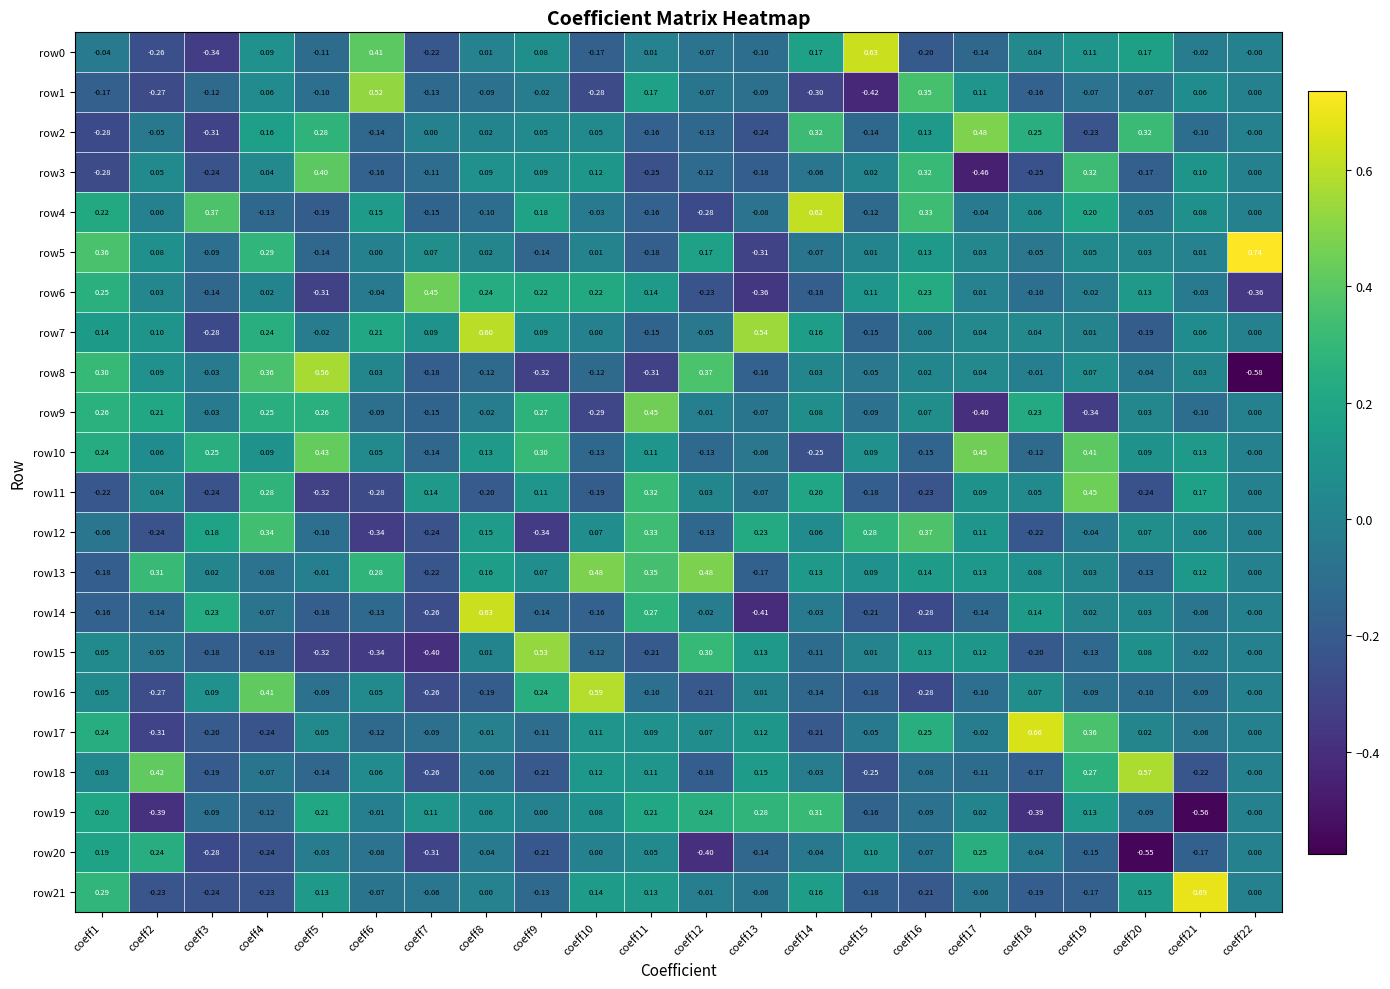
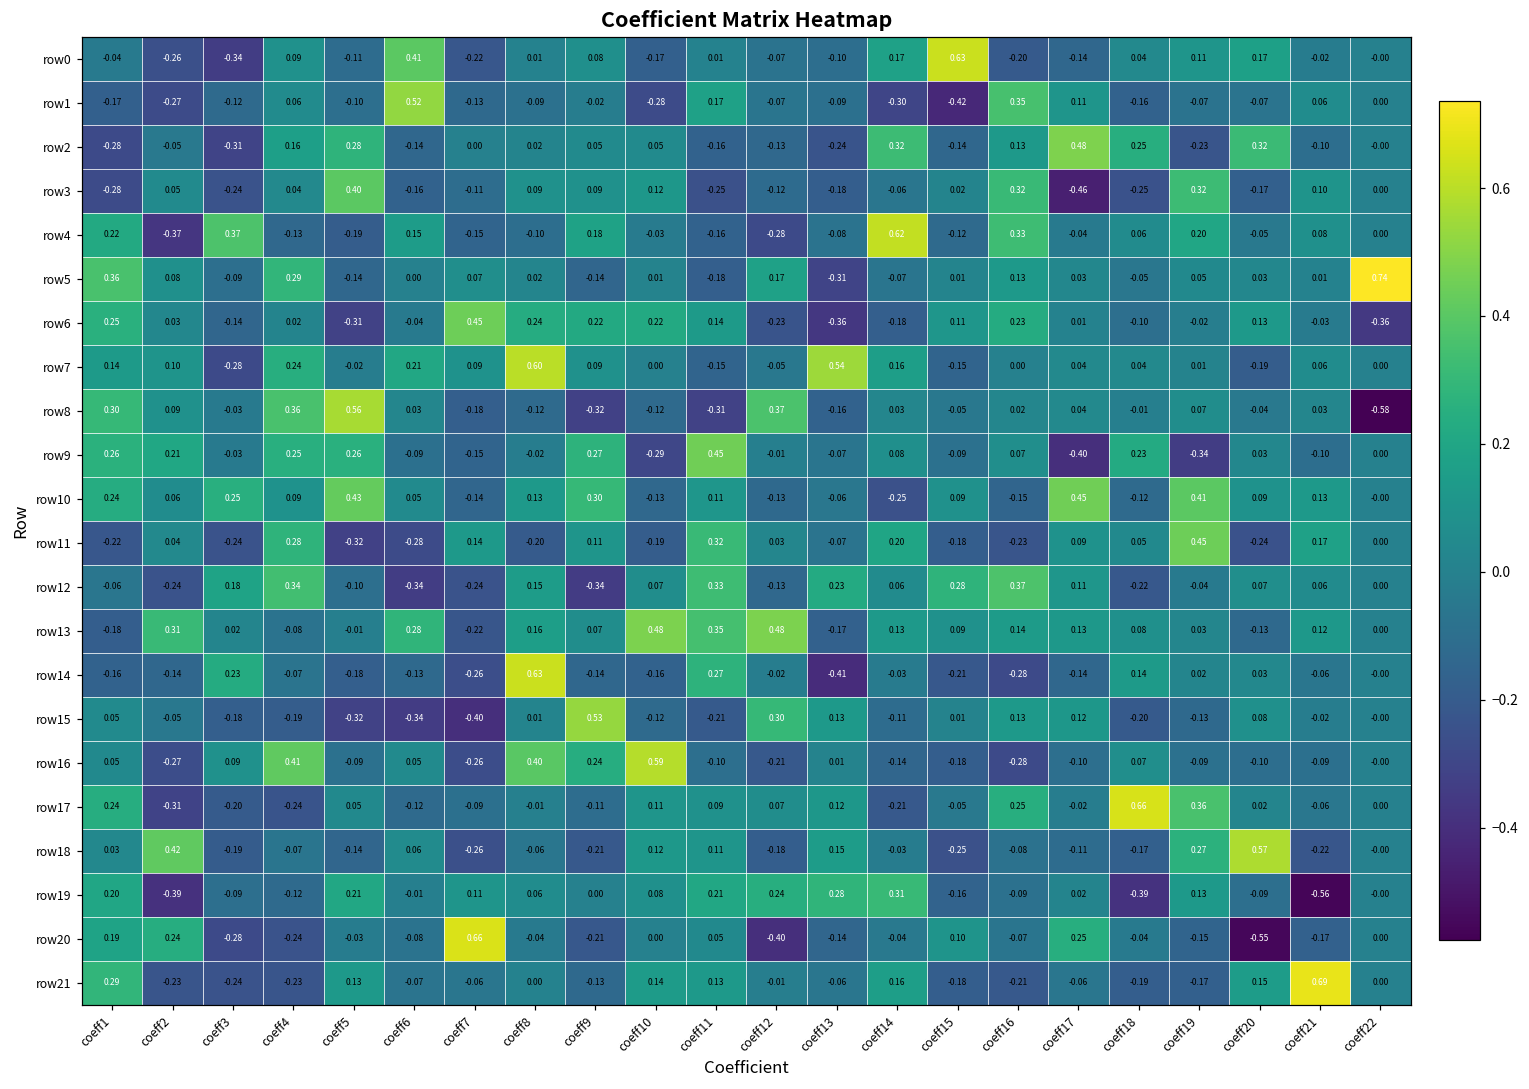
  {
    "row4": {
      "coeff1": 0.22,
-     "coeff2": 0.00,
+     "coeff2": -0.37,
      "coeff3": 0.37,
      "coeff4": -0.13,
      "coeff5": -0.19,
      "coeff6": 0.15,
      "coeff7": -0.15,
      "coeff8": -0.10,
      "coeff9": 0.18,
      "coeff10": -0.03,
      "coeff11": -0.16,
      "coeff12": -0.28,
      "coeff13": -0.08,
      "coeff14": 0.62,
      "coeff15": -0.12,
      "coeff16": 0.33,
      "coeff17": -0.04,
      "coeff18": 0.06,
      "coeff19": 0.20,
      "coeff20": -0.05,
      "coeff21": 0.08,
      "coeff22": 0.00
    },
    "row16": {
      "coeff1": 0.05,
      "coeff2": -0.27,
      "coeff3": 0.09,
      "coeff4": 0.41,
      "coeff5": -0.09,
      "coeff6": 0.05,
      "coeff7": -0.26,
-     "coeff8": -0.19,
+     "coeff8": 0.40,
      "coeff9": 0.24,
      "coeff10": 0.59,
      "coeff11": -0.10,
      "coeff12": -0.21,
      "coeff13": 0.01,
      "coeff14": -0.14,
      "coeff15": -0.18,
      "coeff16": -0.28,
      "coeff17": -0.10,
      "coeff18": 0.07,
      "coeff19": -0.09,
      "coeff20": -0.10,
      "coeff21": -0.09,
      "coeff22": -0.00
    },
    "row20": {
      "coeff1": 0.19,
      "coeff2": 0.24,
      "coeff3": -0.28,
      "coeff4": -0.24,
      "coeff5": -0.03,
      "coeff6": -0.08,
-     "coeff7": -0.31,
+     "coeff7": 0.66,
      "coeff8": -0.04,
      "coeff9": -0.21,
      "coeff10": 0.00,
      "coeff11": 0.05,
      "coeff12": -0.40,
      "coeff13": -0.14,
      "coeff14": -0.04,
      "coeff15": 0.10,
      "coeff16": -0.07,
      "coeff17": 0.25,
      "coeff18": -0.04,
      "coeff19": -0.15,
      "coeff20": -0.55,
      "coeff21": -0.17,
      "coeff22": 0.00
    }
  }
